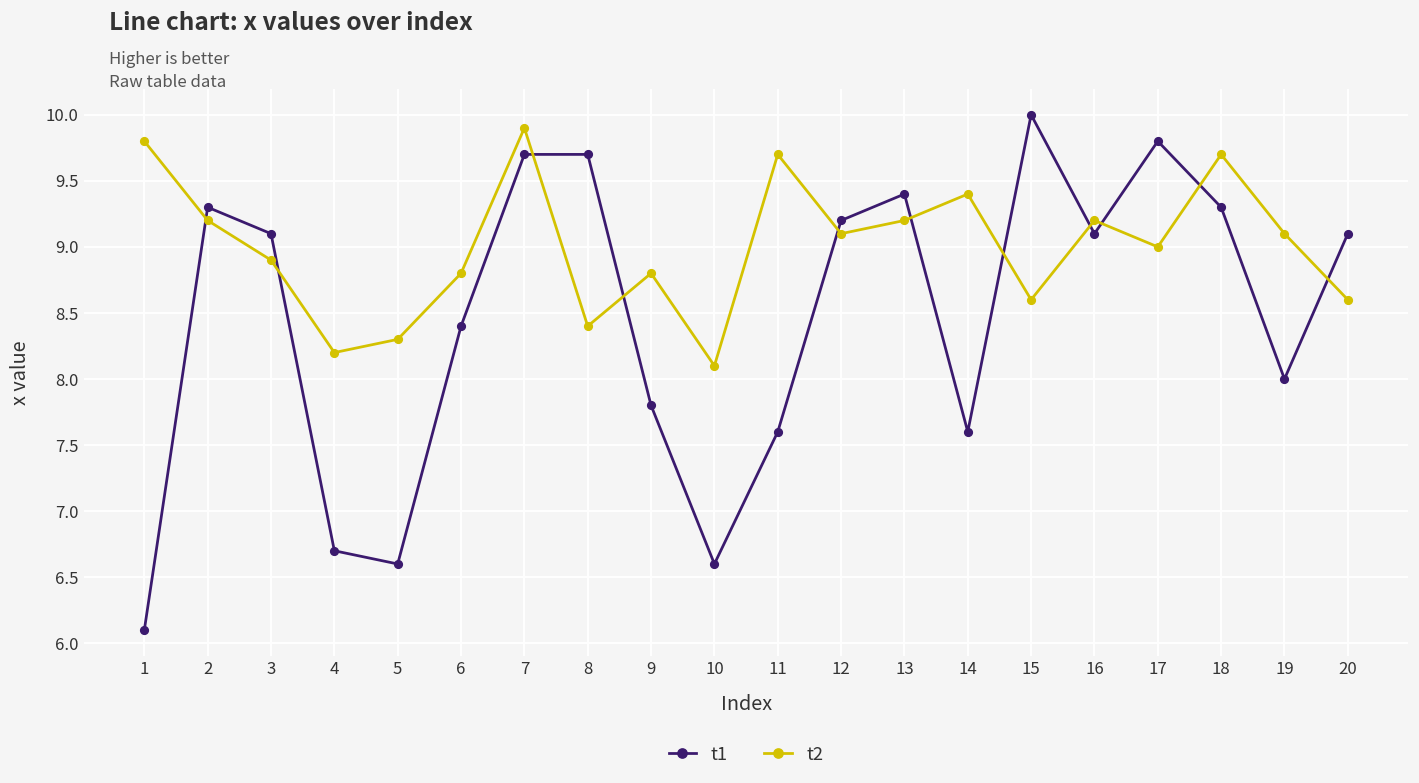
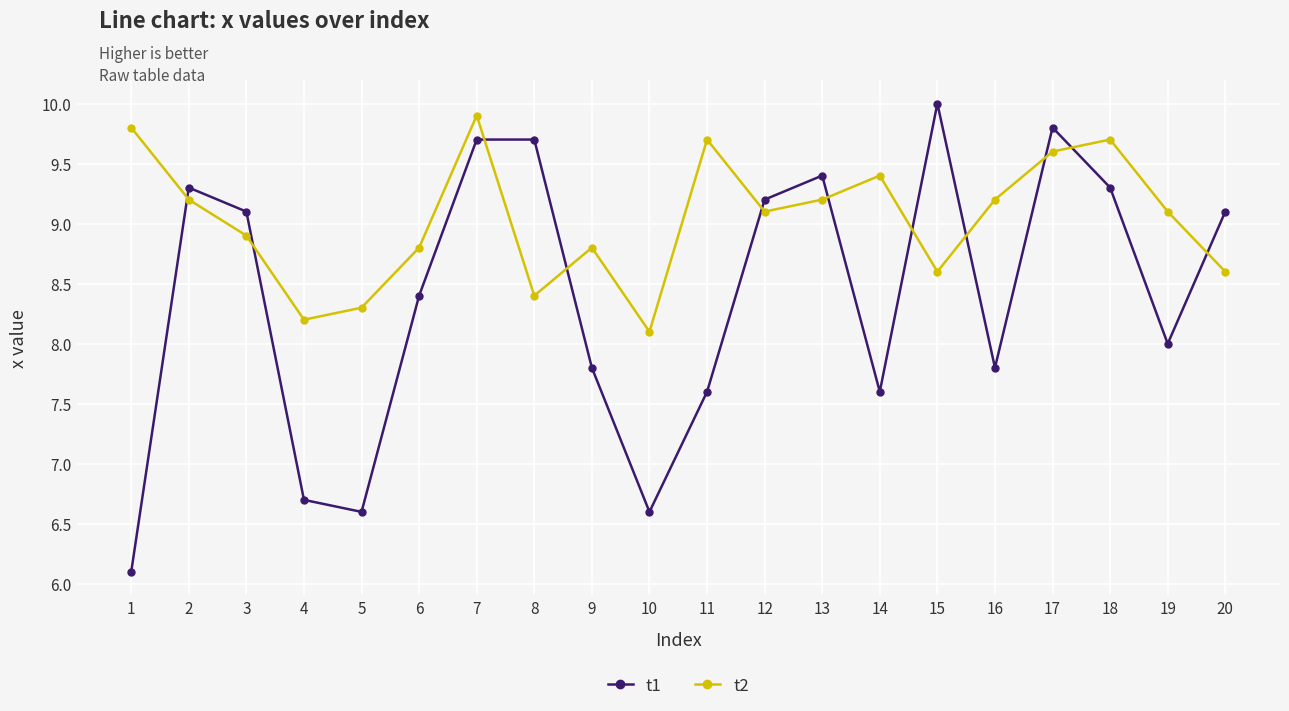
  {
    "t1": {
      "1": 6.1,
      "2": 9.3,
      "3": 9.1,
      "4": 6.7,
      "5": 6.6,
      "6": 8.4,
      "7": 9.7,
      "8": 9.7,
      "9": 7.8,
      "10": 6.6,
      "11": 7.6,
      "12": 9.2,
      "13": 9.4,
      "14": 7.6,
      "15": 10.0,
-     "16": 9.1,
+     "16": 7.8,
      "17": 9.8,
      "18": 9.3,
      "19": 8.0,
      "20": 9.1
    },
    "t2": {
      "1": 9.8,
      "2": 9.2,
      "3": 8.9,
      "4": 8.2,
      "5": 8.3,
      "6": 8.8,
      "7": 9.9,
      "8": 8.4,
      "9": 8.8,
      "10": 8.1,
      "11": 9.7,
      "12": 9.1,
      "13": 9.2,
      "14": 9.4,
      "15": 8.6,
      "16": 9.2,
-     "17": 9.0,
+     "17": 9.6,
      "18": 9.7,
      "19": 9.1,
      "20": 8.6
    }
  }
